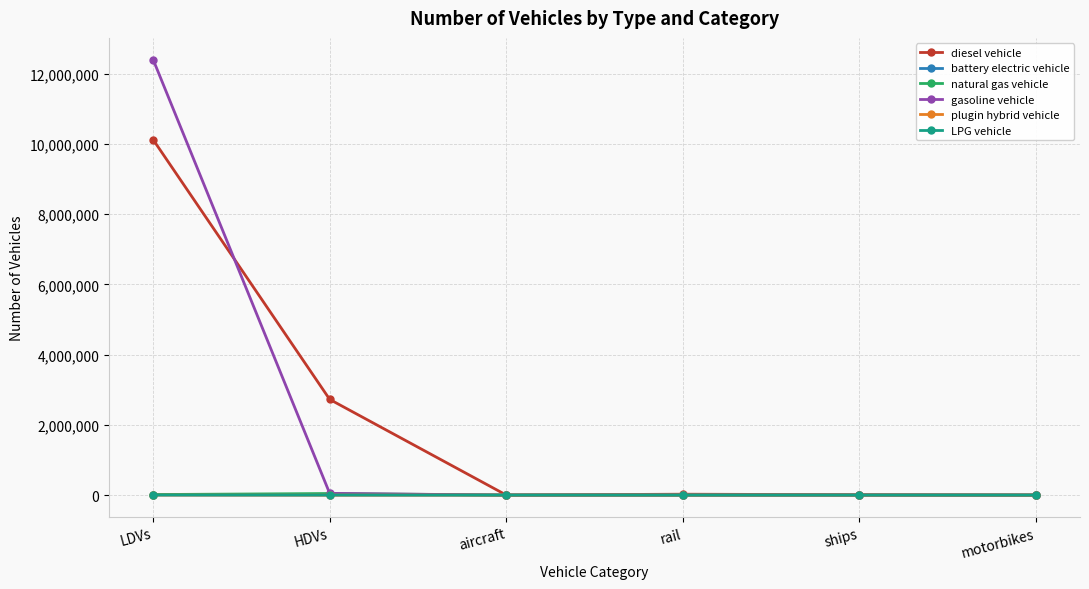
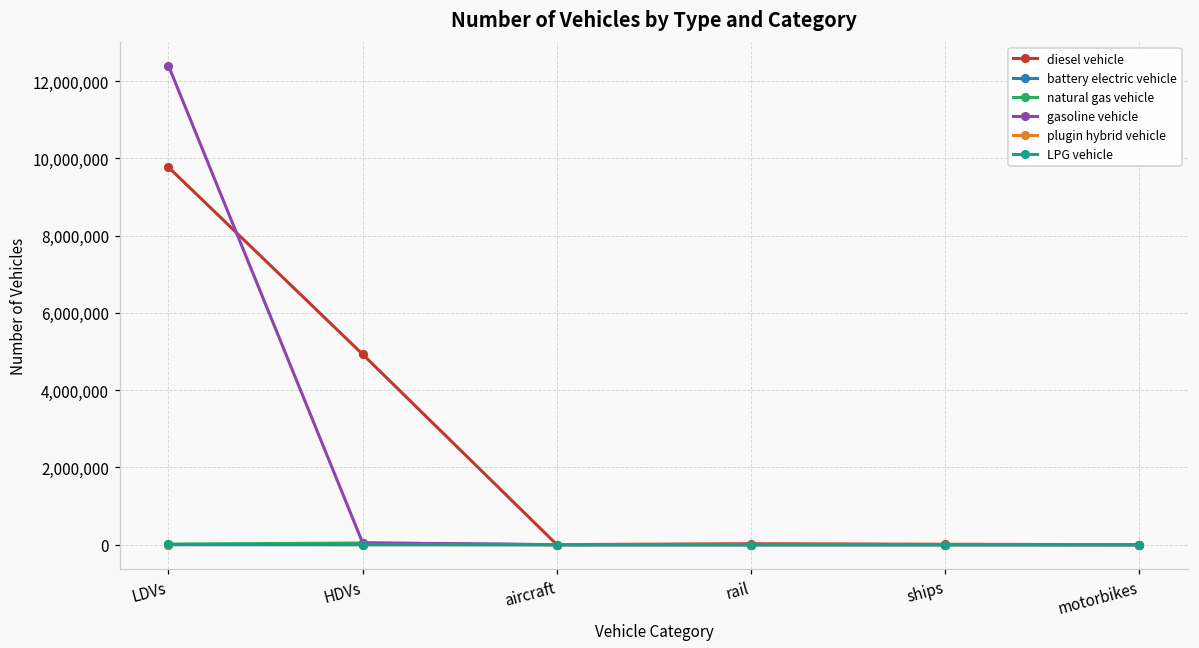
  {
    "diesel vehicle": {
-     "LDVs": "10,100,000",
-     "HDVs": "2,700,000"
+     "LDVs": "9,800,000",
+     "HDVs": "4,900,000"
    },
    "gasoline vehicle": {
      "LDVs": "12,400,000"
    }
  }
